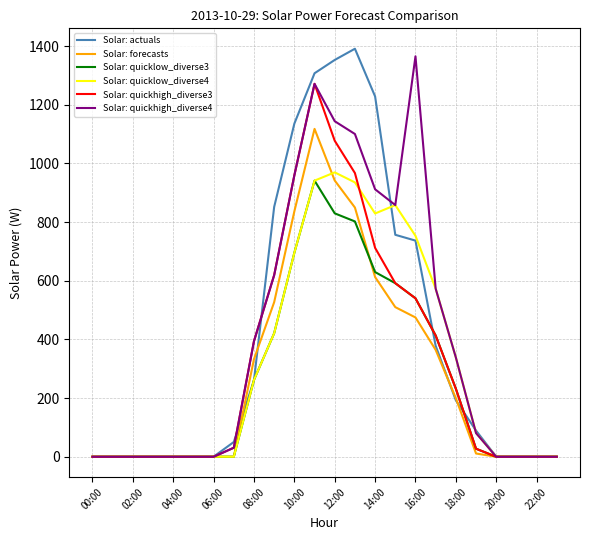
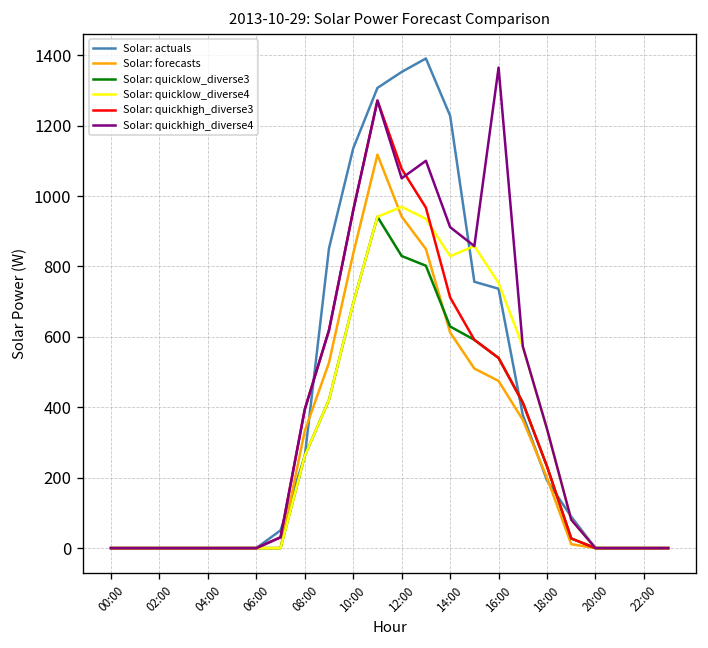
  {
    "Solar: actuals": {
      "10:00": 1140,
      "12:00": 1350,
      "14:00": 1230,
      "16:00": 740
    },
    "Solar: forecasts": {
      "08:00": 330,
      "10:00": 840,
      "12:00": 940,
      "14:00": 610,
      "16:00": 470
    },
    "Solar: quicklow_diverse3": {
      "12:00": 830,
      "14:00": 630
    },
    "Solar: quicklow_diverse4": {
      "12:00": 970,
      "14:00": 830,
      "16:00": 750
    },
    "Solar: quickhigh_diverse3": {
      "12:00": 1080,
      "14:00": 710
    },
    "Solar: quickhigh_diverse4": {
-     "12:00": 1140,
+     "12:00": 1050,
      "14:00": 910,
      "16:00": 1360
    }
  }
